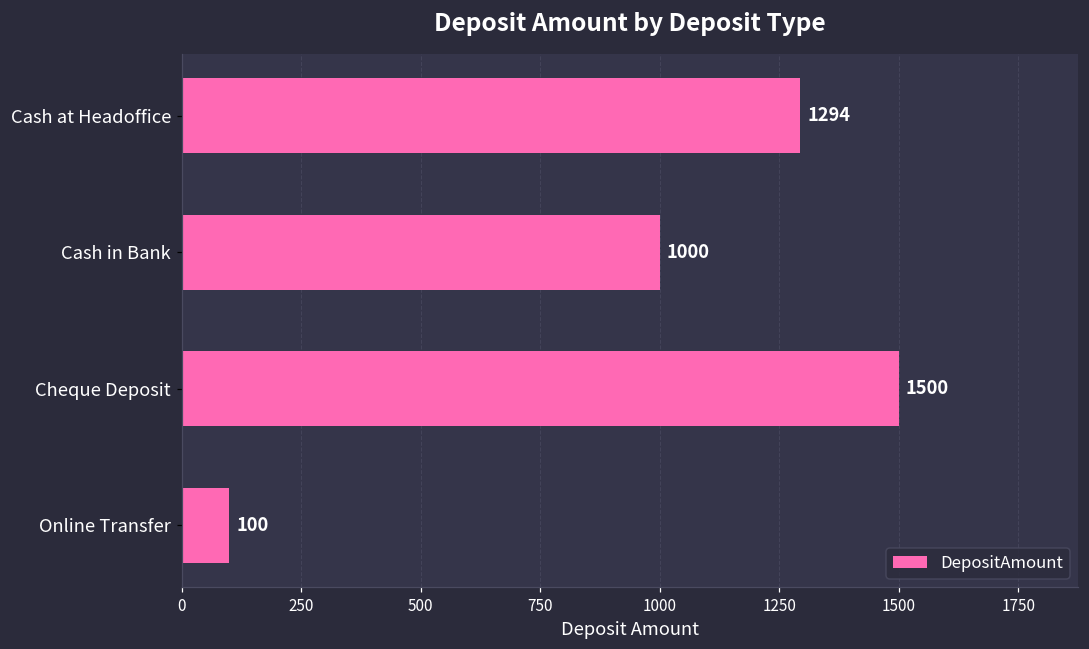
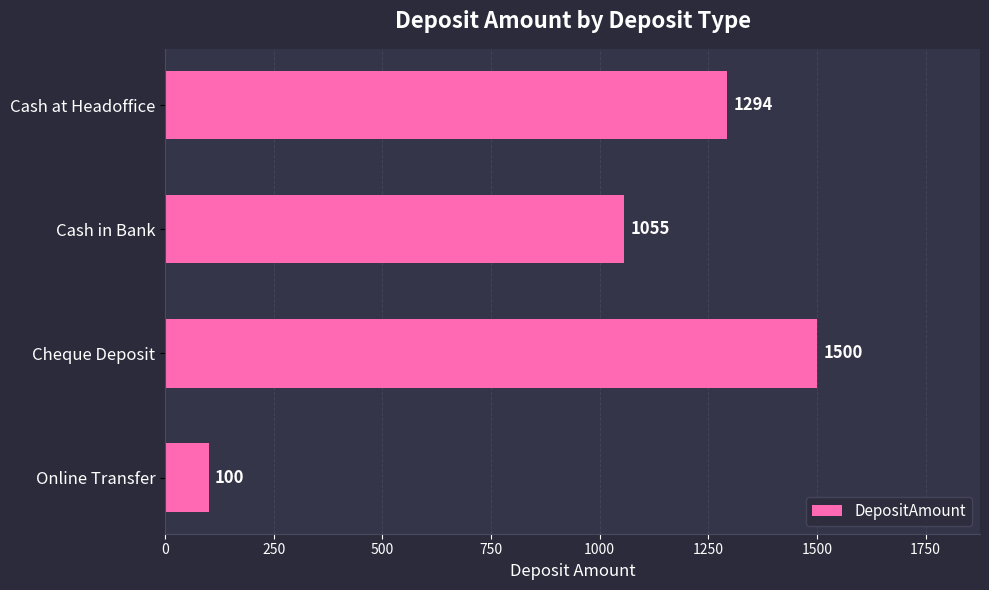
  {
    "Cash at Headoffice": 1294,
-   "Cash in Bank": 1000,
+   "Cash in Bank": 1055,
    "Cheque Deposit": 1500,
    "Online Transfer": 100
  }
